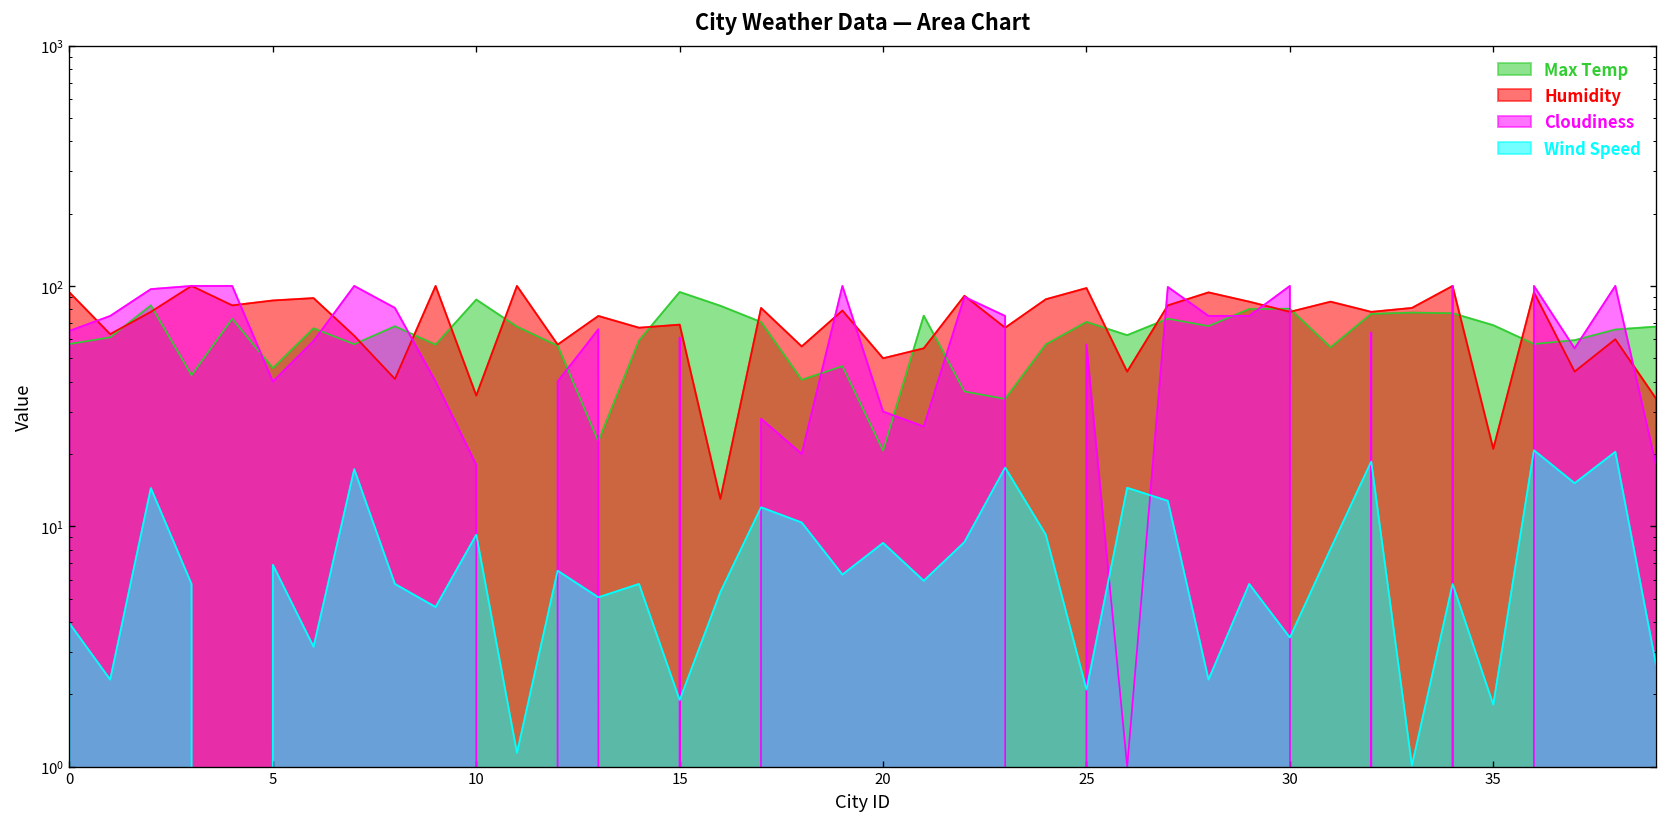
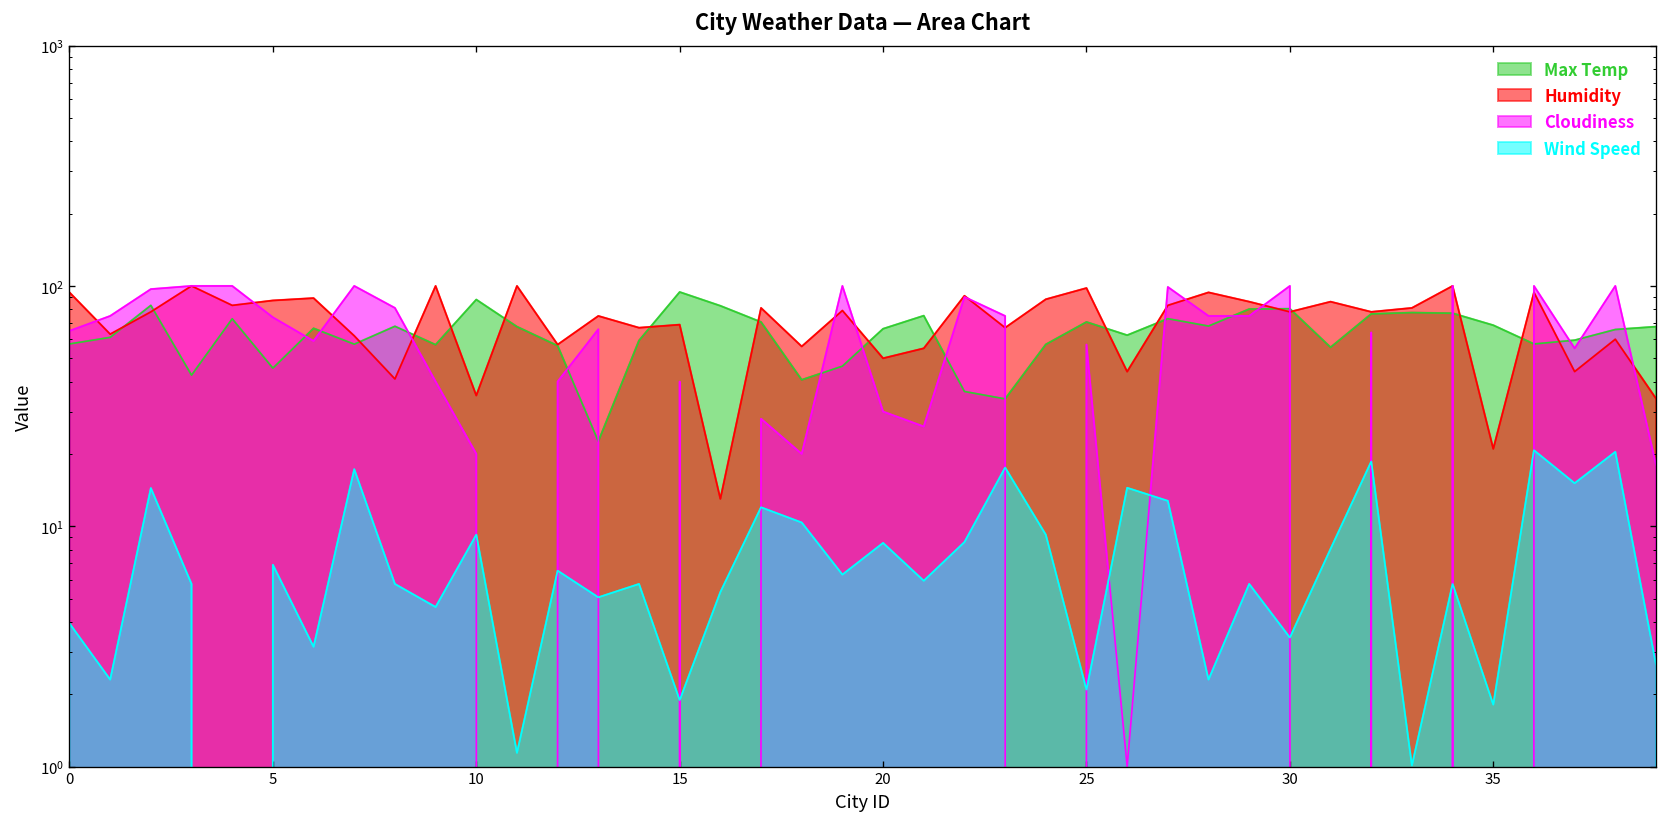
  {
    "Max Temp": {
      "0": 57,
      "5": 45,
      "10": 90,
      "15": 90,
-     "20": 21,
+     "20": 66,
      "25": 71,
      "30": 80,
      "35": 69
    },
    "Humidity": {
      "0": 90,
      "5": 90,
      "10": 35,
      "15": 69,
      "20": 50,
      "25": 100,
      "30": 78,
      "35": 21
    },
    "Cloudiness": {
      "0": 65,
-     "5": 40,
-     "10": 18,
-     "15": 61,
+     "5": 74,
+     "10": 20,
+     "15": 40,
      "20": 30,
      "25": 57,
      "30": 100
    },
    "Wind Speed": {
      "0": 4,
      "5": 7,
      "10": 9,
      "15": 1.9,
      "20": 8.5,
      "25": 2.1,
      "30": 3.4,
      "35": 1.8
    }
  }
